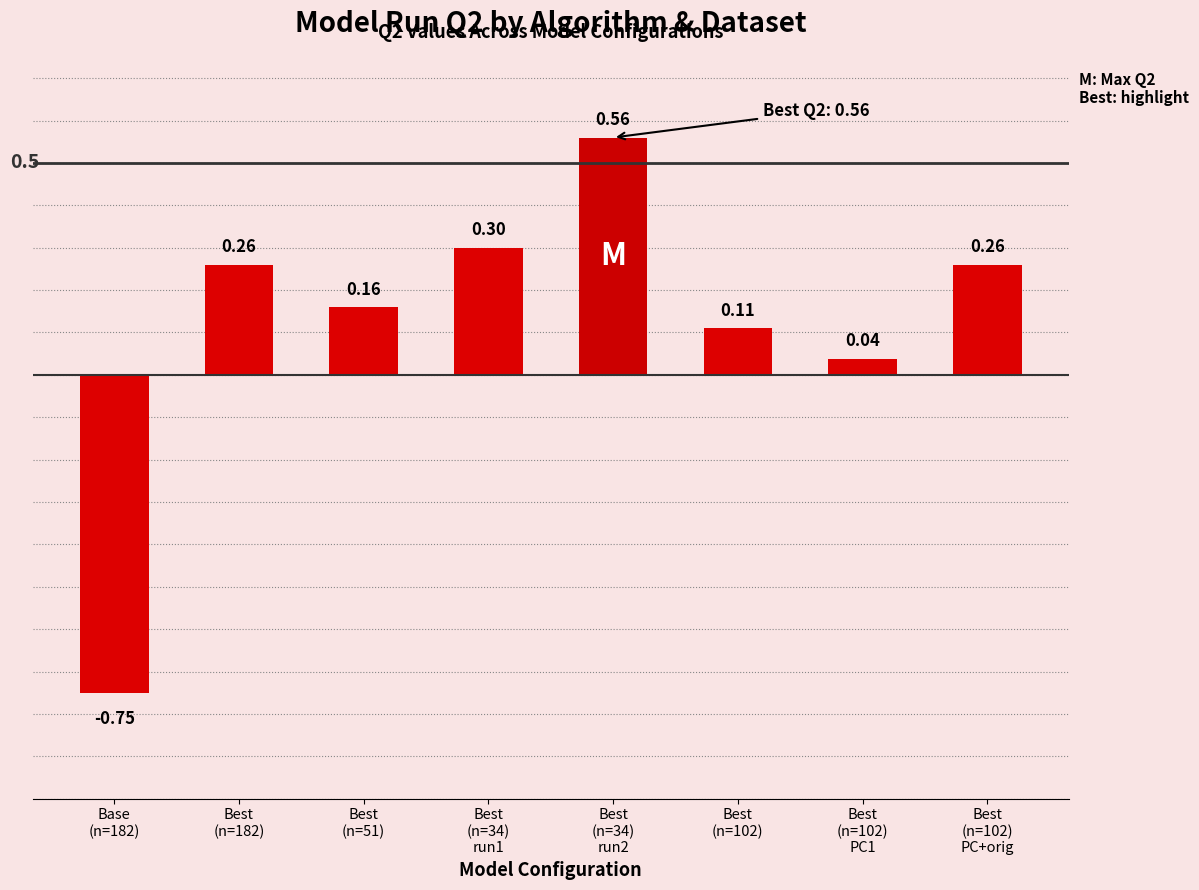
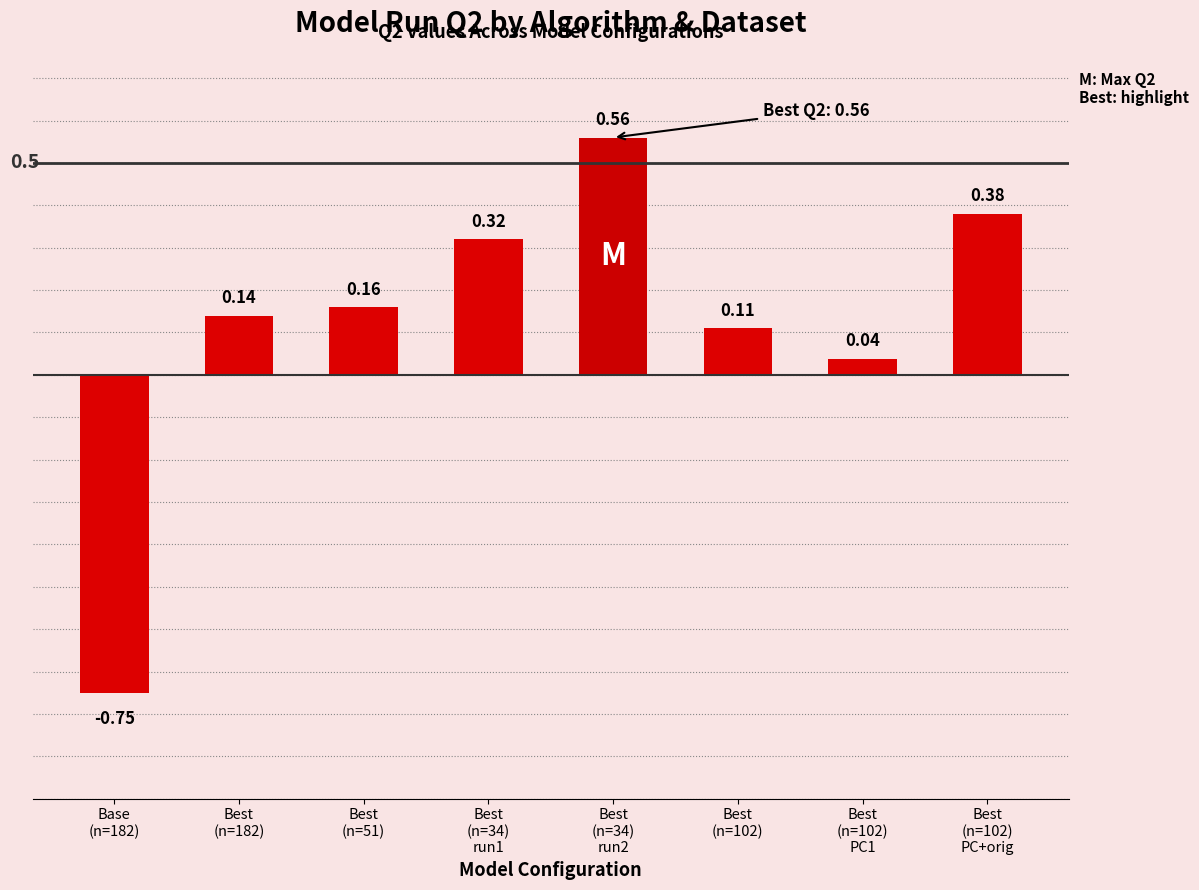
  {
    "Base (n=182)": -0.75,
-   "Best (n=182)": 0.26,
+   "Best (n=182)": 0.14,
    "Best (n=51)": 0.16,
-   "Best (n=34) run1": 0.30,
+   "Best (n=34) run1": 0.32,
    "Best (n=34) run2": 0.56,
    "Best (n=102)": 0.11,
    "Best (n=102) PC1": 0.04,
-   "Best (n=102) PC+orig": 0.26
+   "Best (n=102) PC+orig": 0.38
  }
